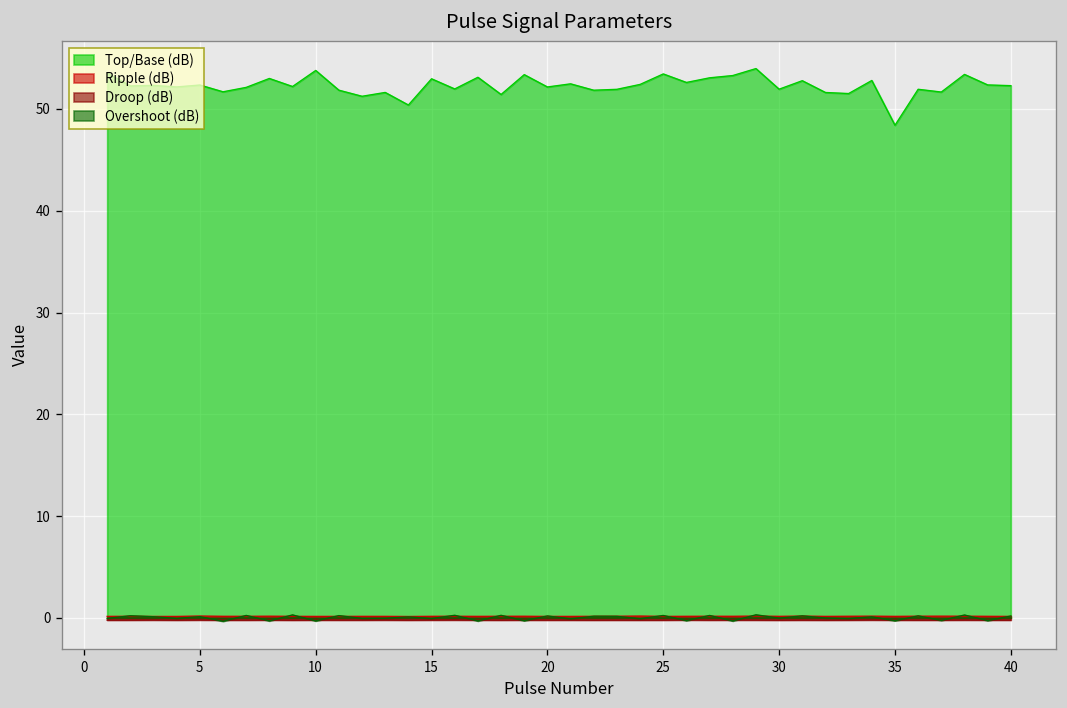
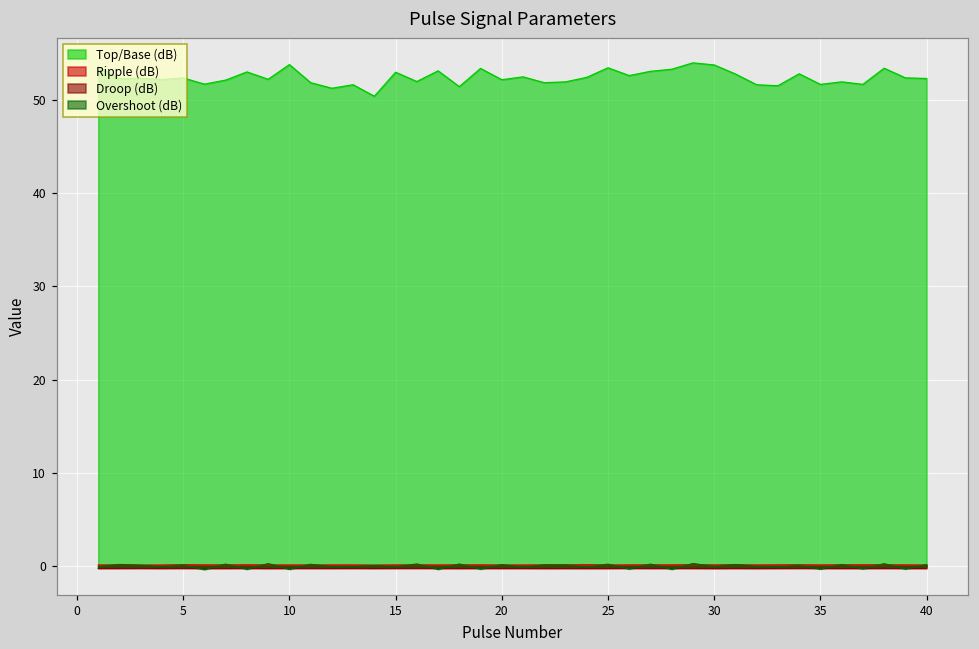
  {
    "Top/Base (dB)": {
      "10": 54,
      "15": 53,
      "20": 52,
      "25": 53,
-     "30": 52,
-     "35": 48,
+     "30": 54,
+     "35": 52,
      "40": 52
    }
  }
